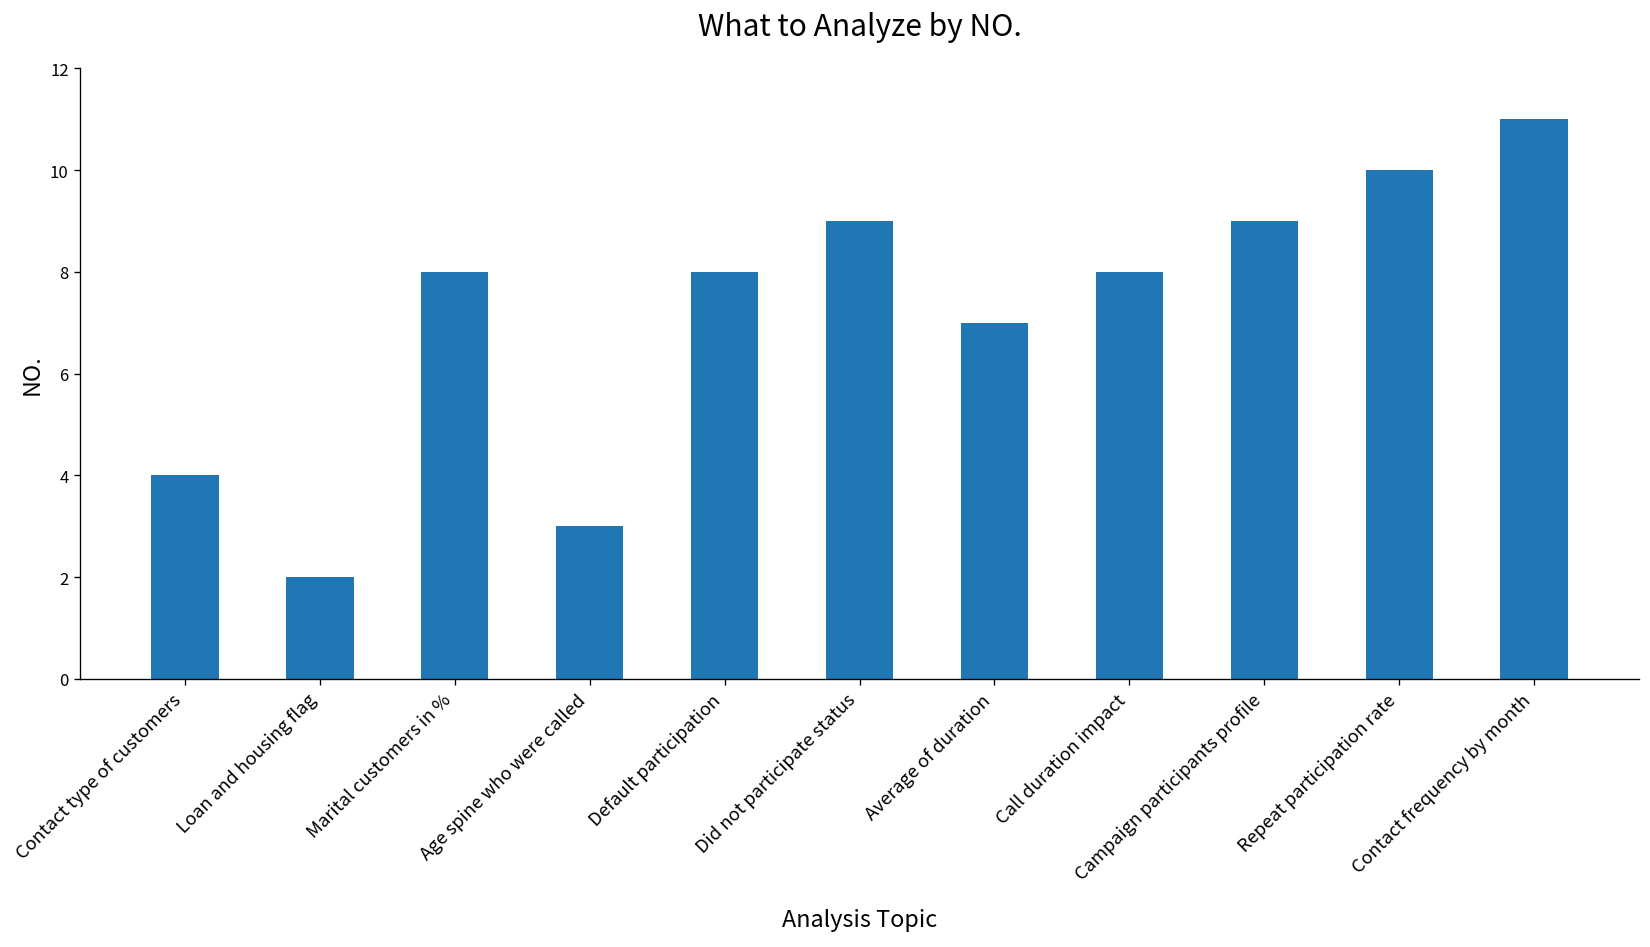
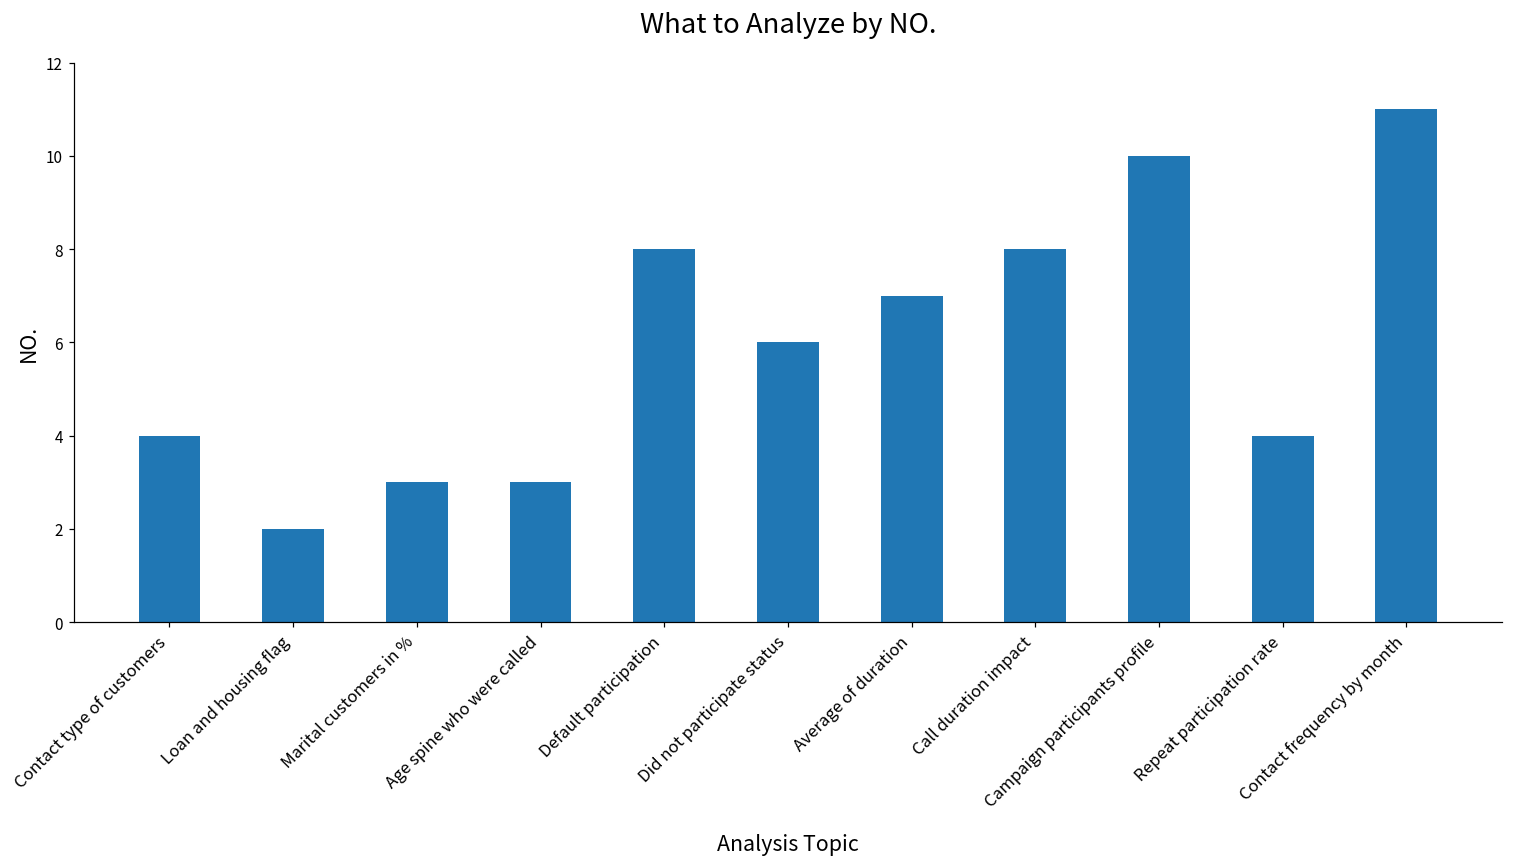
  {
    "Contact type of customers": 4,
    "Loan and housing flag": 2,
-   "Marital customers in %": 8,
+   "Marital customers in %": 3,
    "Age spine who were called": 3,
    "Default participation": 8,
-   "Did not participate status": 9,
+   "Did not participate status": 6,
    "Average of duration": 7,
    "Call duration impact": 8,
-   "Campaign participants profile": 9,
-   "Repeat participation rate": 10,
+   "Campaign participants profile": 10,
+   "Repeat participation rate": 4,
    "Contact frequency by month": 11
  }
